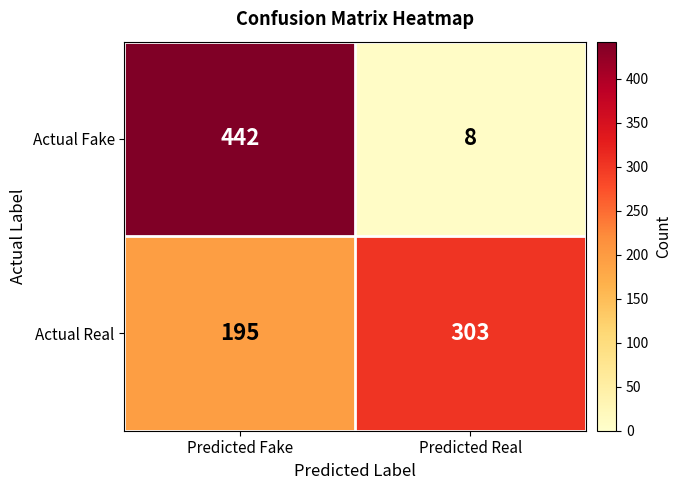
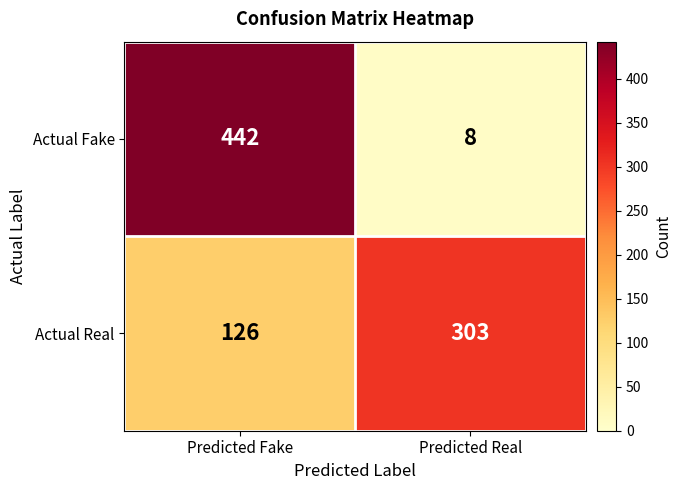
  {
    "Actual Fake": {
      "Predicted Fake": 442,
      "Predicted Real": 8
    },
    "Actual Real": {
-     "Predicted Fake": 195,
+     "Predicted Fake": 126,
      "Predicted Real": 303
    }
  }
